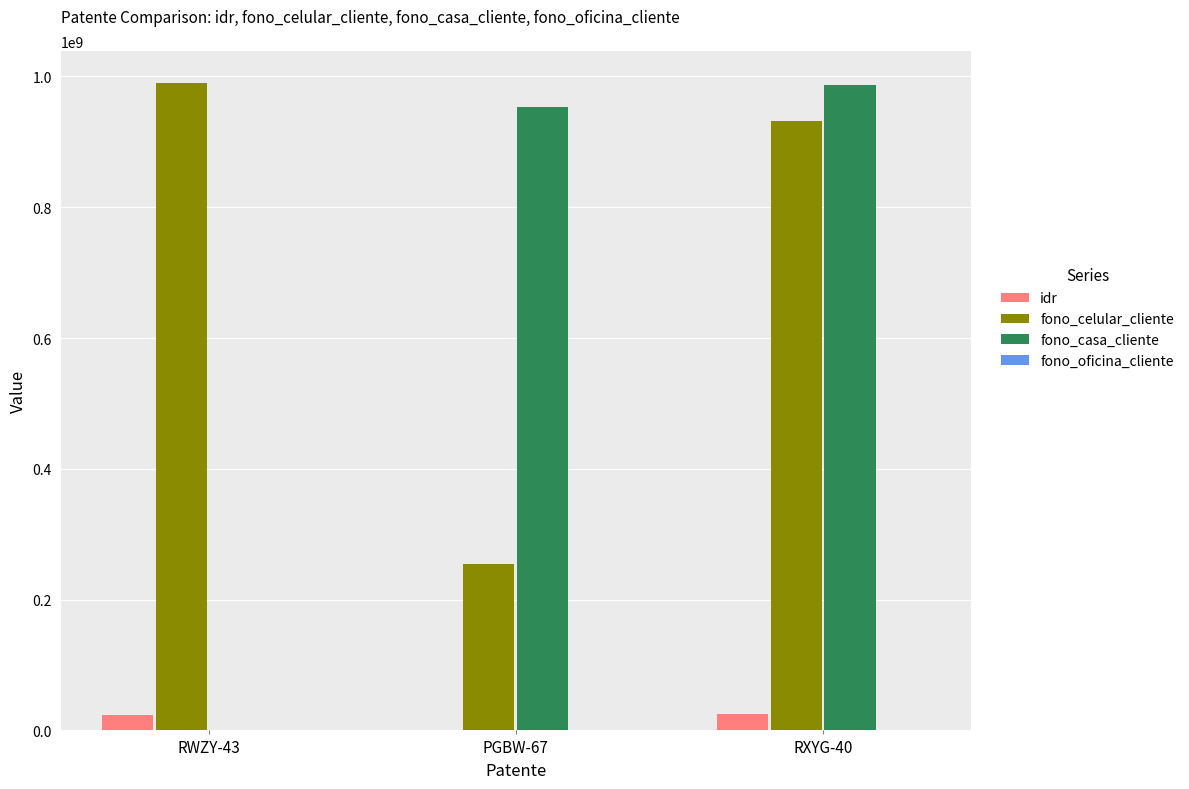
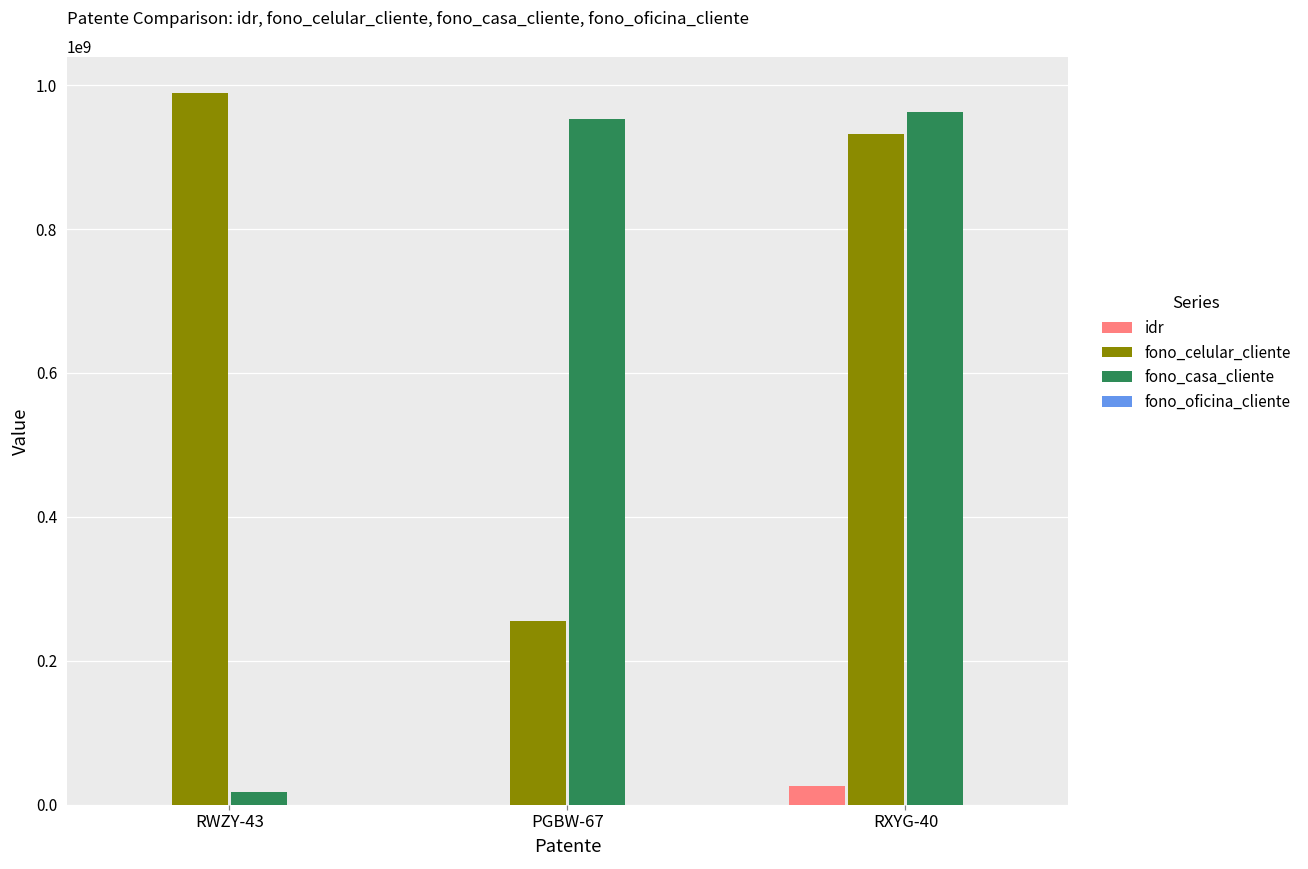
  {
    "idr": {
-     "RWZY-43": 20000000,
+     "RWZY-43": 0,
      "RXYG-40": 30000000
    },
    "fono_celular_cliente": {
      "RWZY-43": 990000000,
      "PGBW-67": 250000000,
      "RXYG-40": 930000000
    },
    "fono_casa_cliente": {
-     "RWZY-43": 0,
+     "RWZY-43": 20000000,
      "PGBW-67": 950000000,
-     "RXYG-40": 990000000
+     "RXYG-40": 960000000
    },
    "fono_oficina_cliente": {
      "RWZY-43": 0,
      "PGBW-67": 0,
      "RXYG-40": 0
    }
  }
